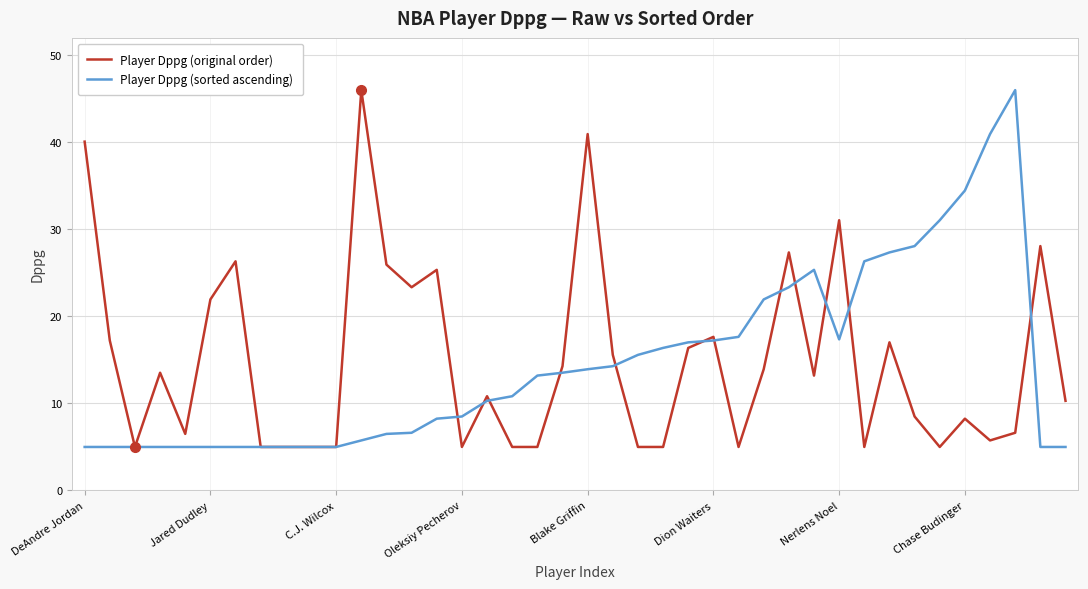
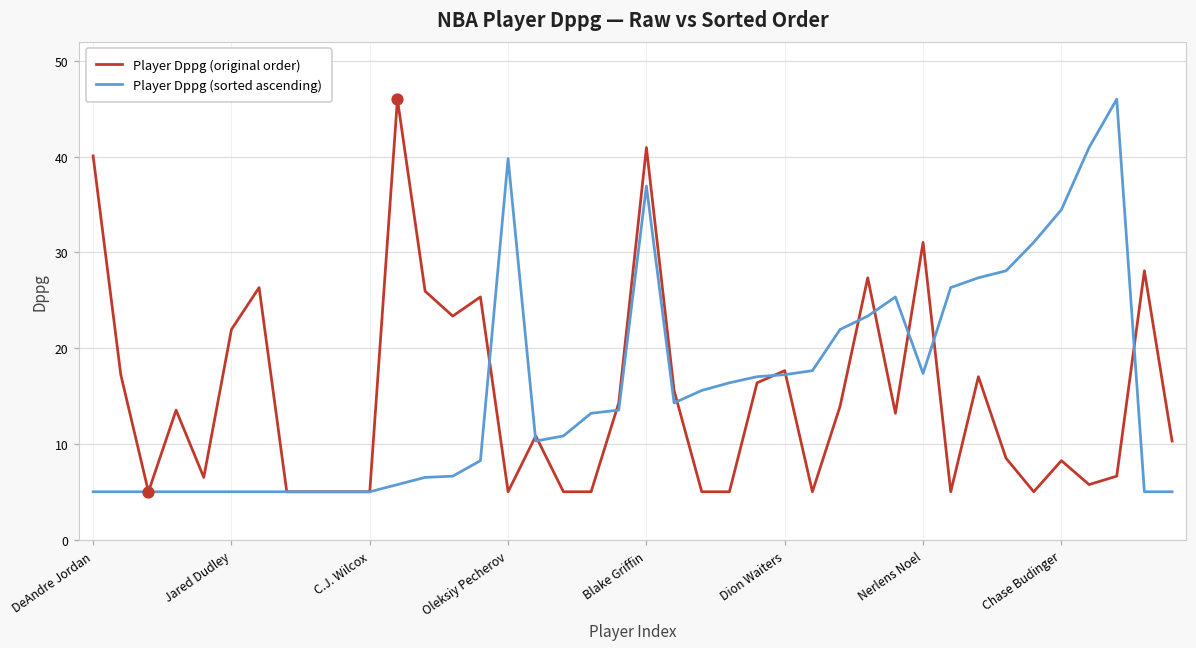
  {
    "Player Dppg (sorted ascending)": {
      "DeAndre Jordan": 5,
      "Jared Dudley": 5,
-     "Oleksiy Pecherov": 9,
-     "Blake Griffin": 14,
+     "Oleksiy Pecherov": 40,
+     "Blake Griffin": 37,
      "Dion Waiters": 17,
      "Nerlens Noel": 17,
      "Chase Budinger": 34
    }
  }
